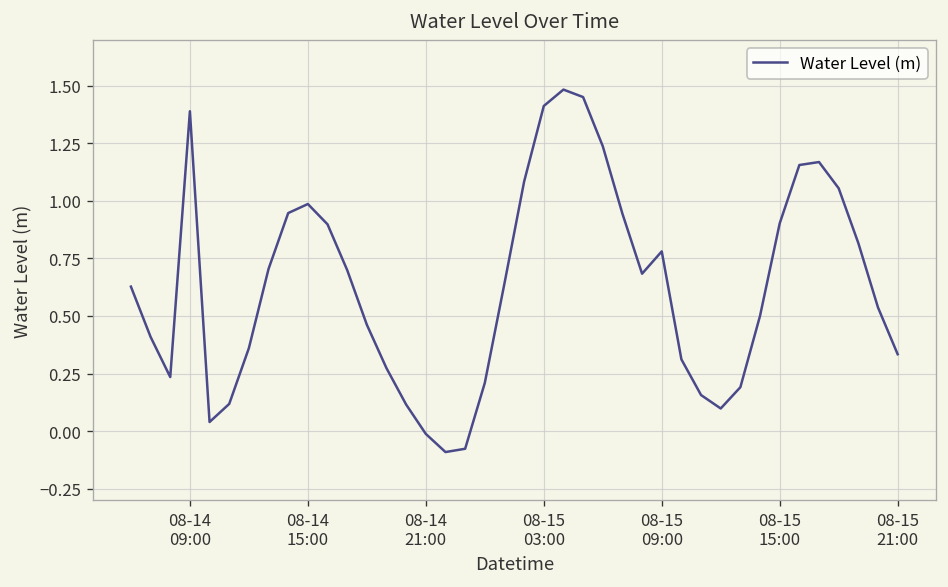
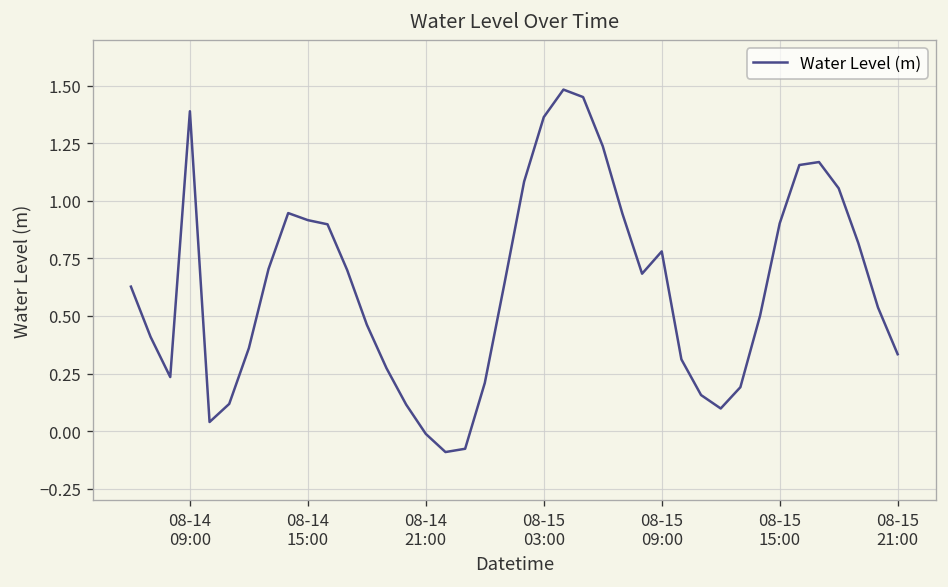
  {
    "08-14 09:00": 1.39,
-   "08-14 15:00": 0.99,
+   "08-14 15:00": 0.92,
    "08-14 21:00": -0.01,
-   "08-15 03:00": 1.41,
+   "08-15 03:00": 1.36,
    "08-15 09:00": 0.78,
    "08-15 15:00": 0.90,
    "08-15 21:00": 0.33
  }
